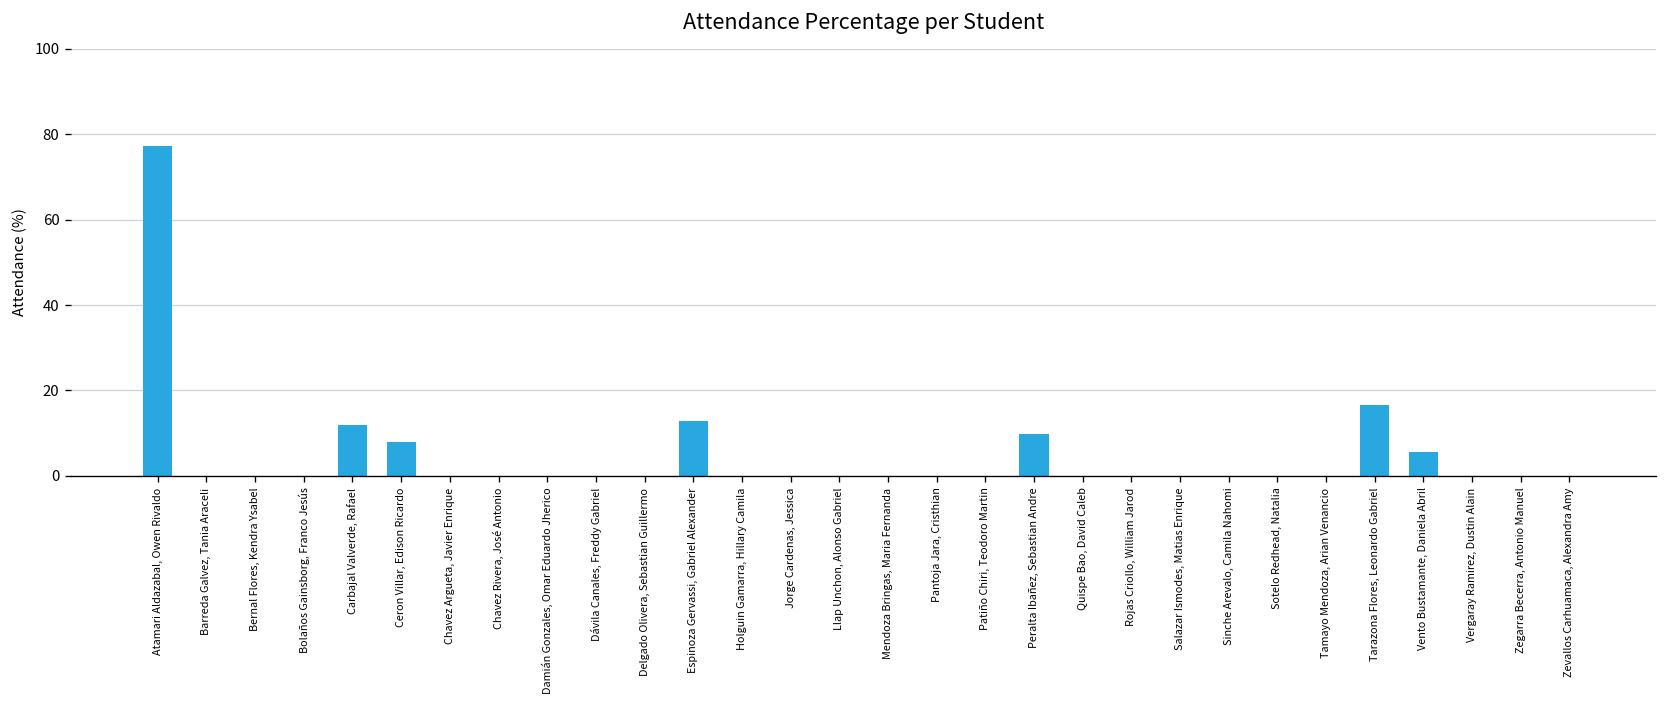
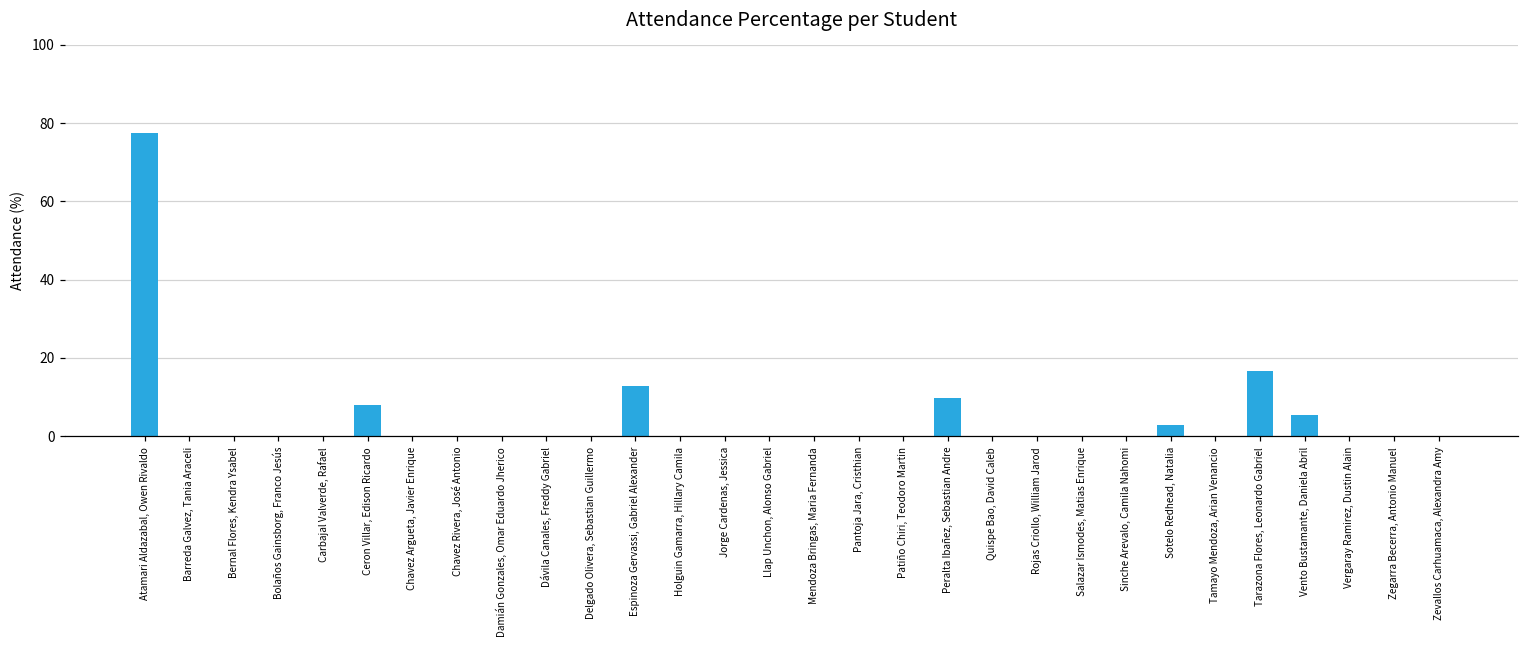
  {
    "Atamari Aldazabal, Owen Rivaldo": 77,
    "Barreda Galvez, Tania Araceli": 0,
    "Bernal Flores, Kendra Ysabel": 0,
    "Bolaños Gainsborg, Franco Jesús": 0,
-   "Carbajal Valverde, Rafael": 12,
+   "Carbajal Valverde, Rafael": 0,
    "Ceron Villar, Edison Ricardo": 8,
    "Chavez Argueta, Javier Enrique": 0,
    "Chavez Rivera, José Antonio": 0,
    "Damián Gonzales, Omar Eduardo Jherico": 0,
    "Dávila Canales, Freddy Gabriel": 0,
    "Delgado Olivera, Sebastian Guillermo": 0,
    "Espinoza Gervassi, Gabriel Alexander": 13,
    "Holguin Gamarra, Hillary Camila": 0,
    "Jorge Cardenas, Jessica": 0,
    "Llap Unchon, Alonso Gabriel": 0,
    "Mendoza Bringas, Maria Fernanda": 0,
    "Pantoja Jara, Cristhian": 0,
    "Patiño Chiri, Teodoro Martin": 0,
    "Peralta Ibañez, Sebastian Andre": 10,
    "Quispe Bao, David Caleb": 0,
    "Rojas Criollo, William Jarod": 0,
    "Salazar Ismodes, Matias Enrique": 0,
    "Sinche Arevalo, Camila Nahomi": 0,
-   "Sotelo Redhead, Natalia": 0,
+   "Sotelo Redhead, Natalia": 3,
    "Tamayo Mendoza, Arian Venancio": 0,
    "Tarazona Flores, Leonardo Gabriel": 17,
    "Vento Bustamante, Daniela Abril": 6,
    "Vergaray Ramirez, Dustin Alain": 0,
    "Zegarra Becerra, Antonio Manuel": 0,
    "Zevallos Carhuamaca, Alexandra Amy": 0
  }
